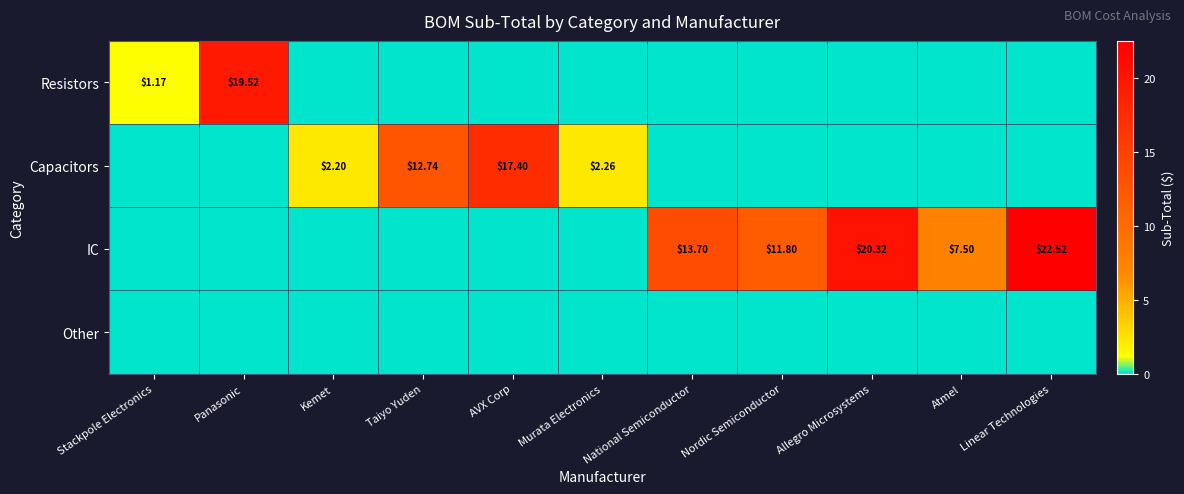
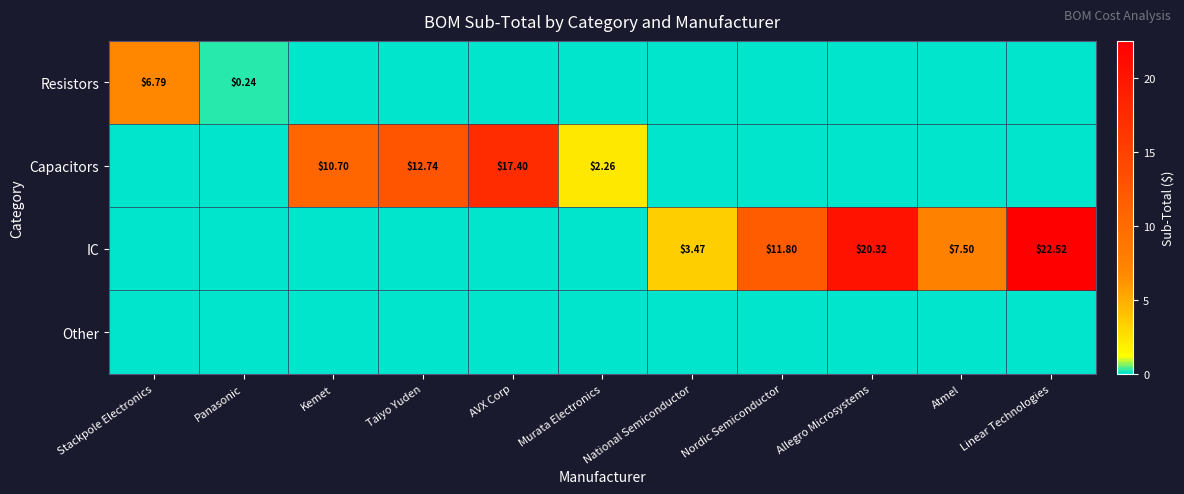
  {
    "Resistors": {
-     "Stackpole Electronics": "$1.17",
-     "Panasonic": "$19.52"
+     "Stackpole Electronics": "$6.79",
+     "Panasonic": "$0.24"
    },
    "Capacitors": {
-     "Kemet": "$2.20",
+     "Kemet": "$10.70",
      "Taiyo Yuden": "$12.74",
      "AVX Corp": "$17.40",
      "Murata Electronics": "$2.26"
    },
    "IC": {
-     "National Semiconductor": "$13.70",
+     "National Semiconductor": "$3.47",
      "Nordic Semiconductor": "$11.80",
      "Allegro Microsystems": "$20.32",
      "Atmel": "$7.50",
      "Linear Technologies": "$22.52"
    }
  }
